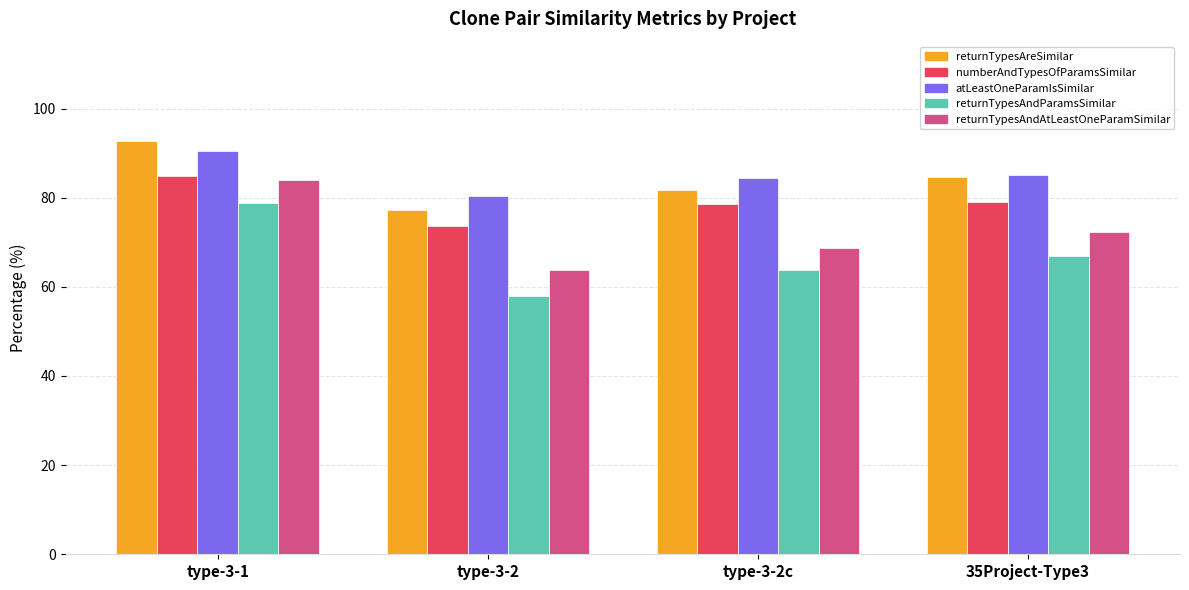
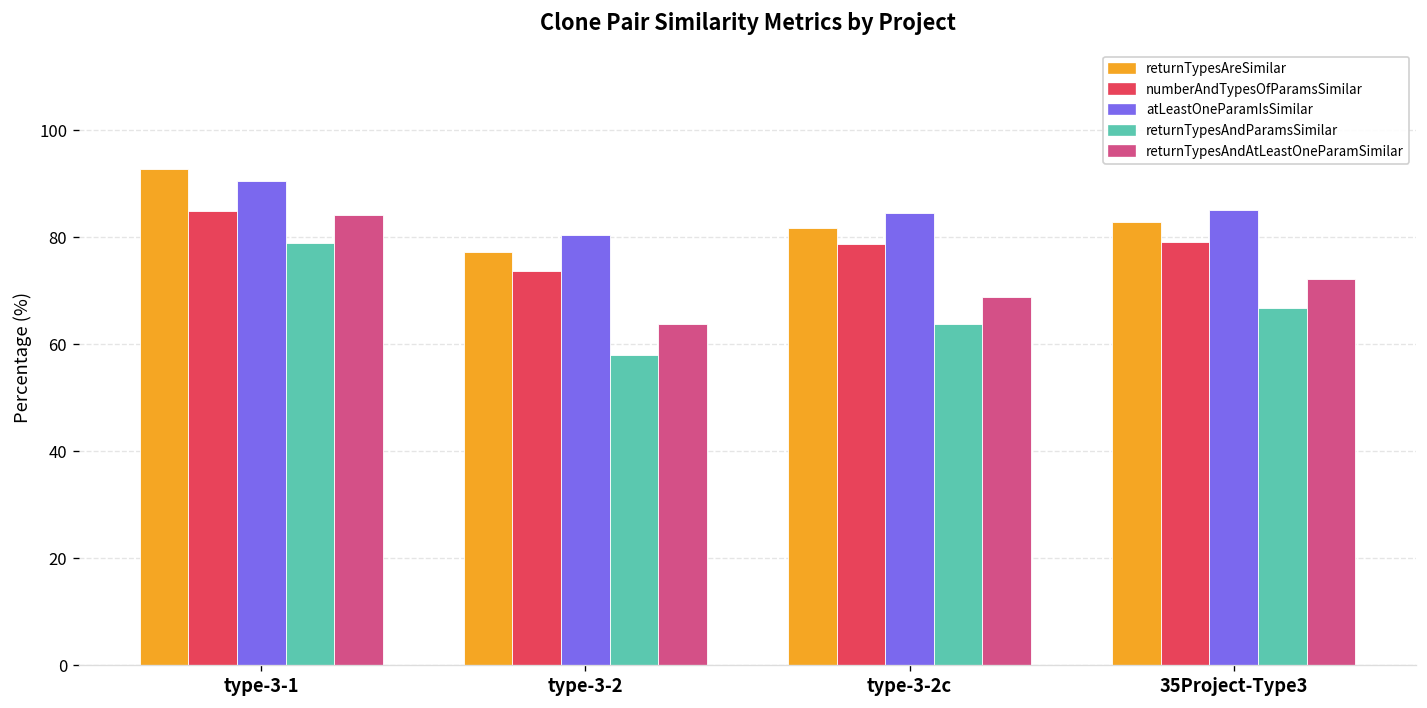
  {
    "returnTypesAreSimilar": {
      "type-3-1": 93,
      "type-3-2": 77,
      "type-3-2c": 82,
-     "35Project-Type3": 85
+     "35Project-Type3": 83
    }
  }
